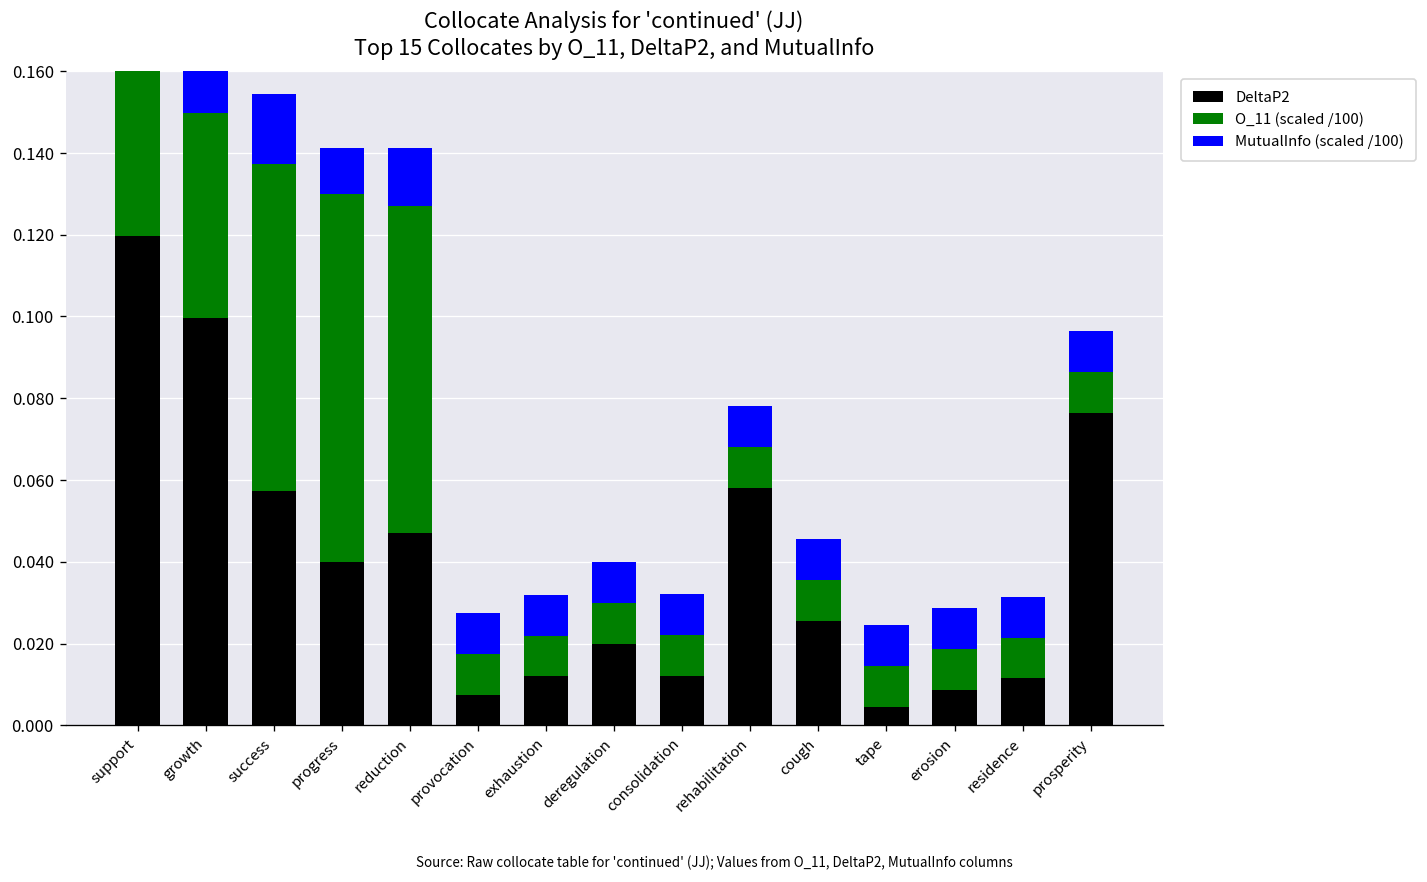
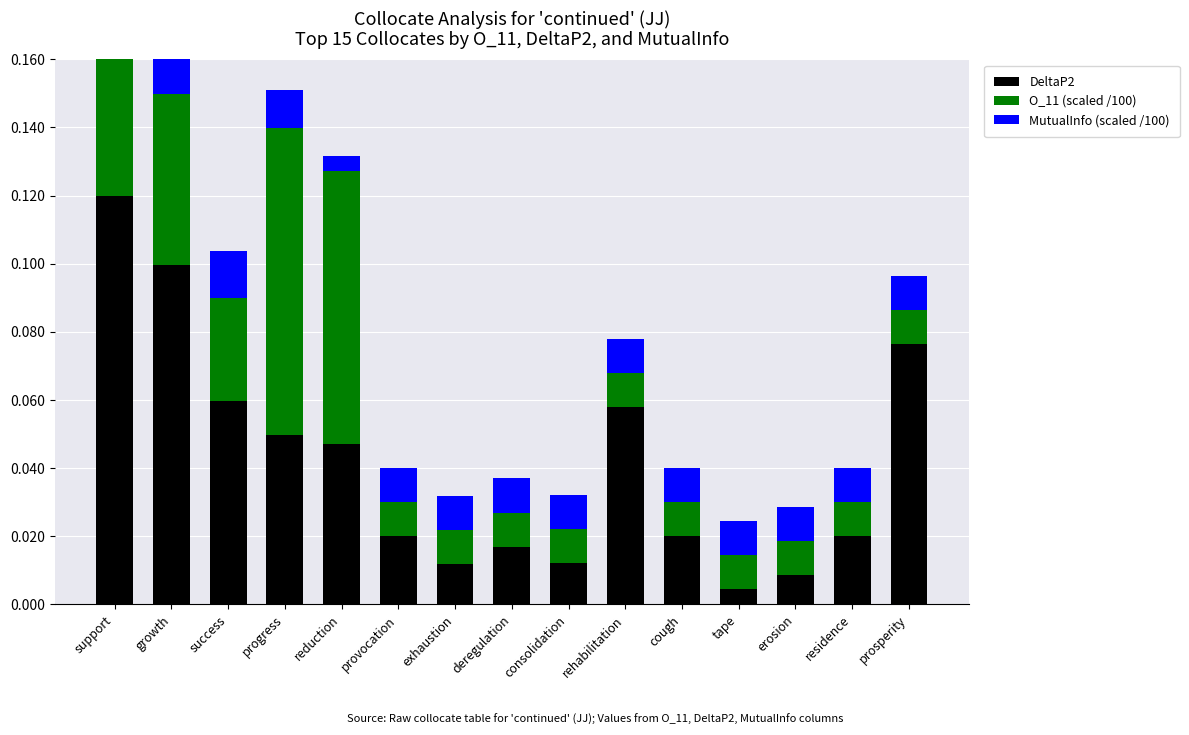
  {
    "DeltaP2": {
      "support": 0.120,
      "growth": 0.100,
-     "success": 0.057,
-     "progress": 0.040,
+     "success": 0.060,
+     "progress": 0.050,
      "reduction": 0.047,
-     "provocation": 0.007,
+     "provocation": 0.020,
      "exhaustion": 0.012,
-     "deregulation": 0.020,
+     "deregulation": 0.017,
      "consolidation": 0.012,
      "rehabilitation": 0.058,
-     "cough": 0.026,
+     "cough": 0.020,
      "tape": 0.004,
      "erosion": 0.009,
-     "residence": 0.011,
+     "residence": 0.020,
      "prosperity": 0.076
    },
    "O_11 (scaled /100)": {
      "growth": 0.050,
-     "success": 0.080,
+     "success": 0.030,
      "progress": 0.090,
      "reduction": 0.080,
      "provocation": 0.010,
      "exhaustion": 0.010,
      "deregulation": 0.010,
      "consolidation": 0.010,
      "rehabilitation": 0.010,
      "cough": 0.010,
      "tape": 0.010,
      "erosion": 0.010,
      "residence": 0.010,
      "prosperity": 0.010
    },
    "MutualInfo (scaled /100)": {
-     "success": 0.017,
+     "success": 0.014,
      "progress": 0.011,
-     "reduction": 0.014,
+     "reduction": 0.005,
      "provocation": 0.010,
      "exhaustion": 0.010,
      "deregulation": 0.010,
      "consolidation": 0.010,
      "rehabilitation": 0.010,
      "cough": 0.010,
      "tape": 0.010,
      "erosion": 0.010,
      "residence": 0.010,
      "prosperity": 0.010
    }
  }
